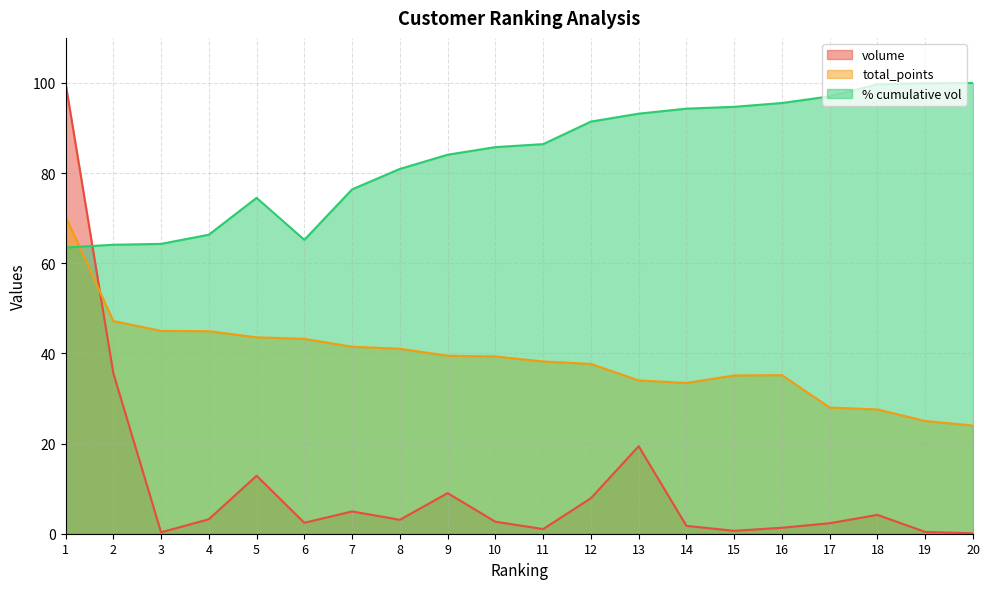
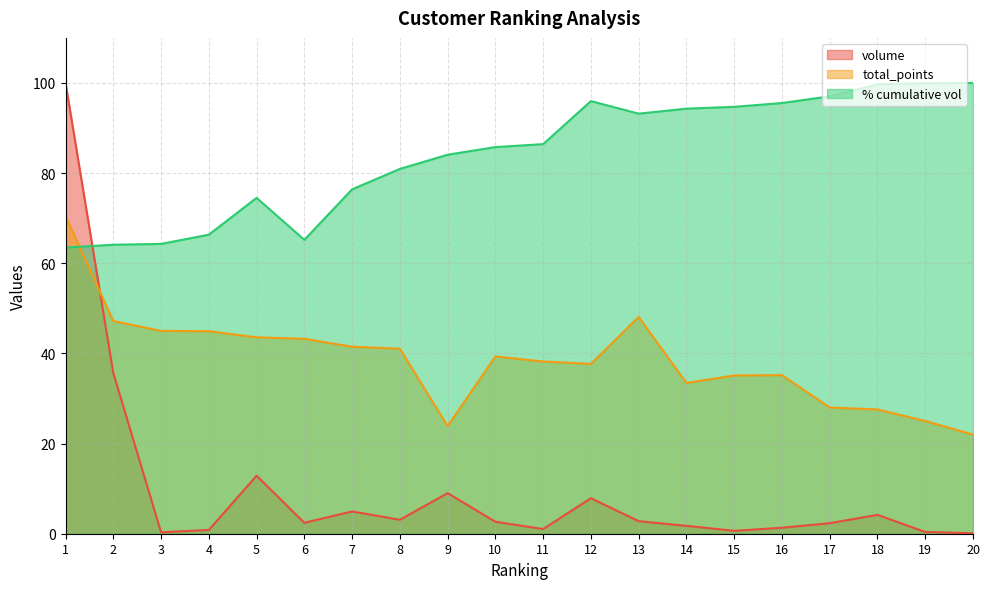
  {
    "volume": {
      "1": 100,
      "2": 36,
      "3": 0,
-     "4": 3,
+     "4": 1,
      "5": 13,
      "6": 2,
      "7": 5,
      "8": 3,
      "9": 9,
      "10": 3,
      "11": 1,
      "12": 8,
-     "13": 19,
+     "13": 3,
      "14": 2,
      "15": 1,
      "16": 1,
      "17": 2,
      "18": 4,
      "19": 0,
      "20": 0
    },
    "total_points": {
      "1": 70,
      "2": 47,
      "3": 45,
      "4": 45,
      "5": 44,
      "6": 43,
      "7": 41,
      "8": 41,
-     "9": 39,
+     "9": 24,
      "10": 39,
      "11": 38,
      "12": 38,
-     "13": 34,
+     "13": 48,
      "14": 33,
      "15": 35,
      "16": 35,
      "17": 28,
      "18": 28,
      "19": 25,
-     "20": 24
+     "20": 22
    },
    "% cumulative vol": {
      "1": 63,
      "2": 64,
      "3": 64,
      "4": 66,
      "5": 75,
      "6": 65,
      "7": 76,
      "8": 81,
      "9": 84,
      "10": 86,
      "11": 86,
-     "12": 91,
+     "12": 96,
      "13": 93,
      "14": 94,
      "15": 95,
      "16": 96,
      "20": 100
    }
  }
